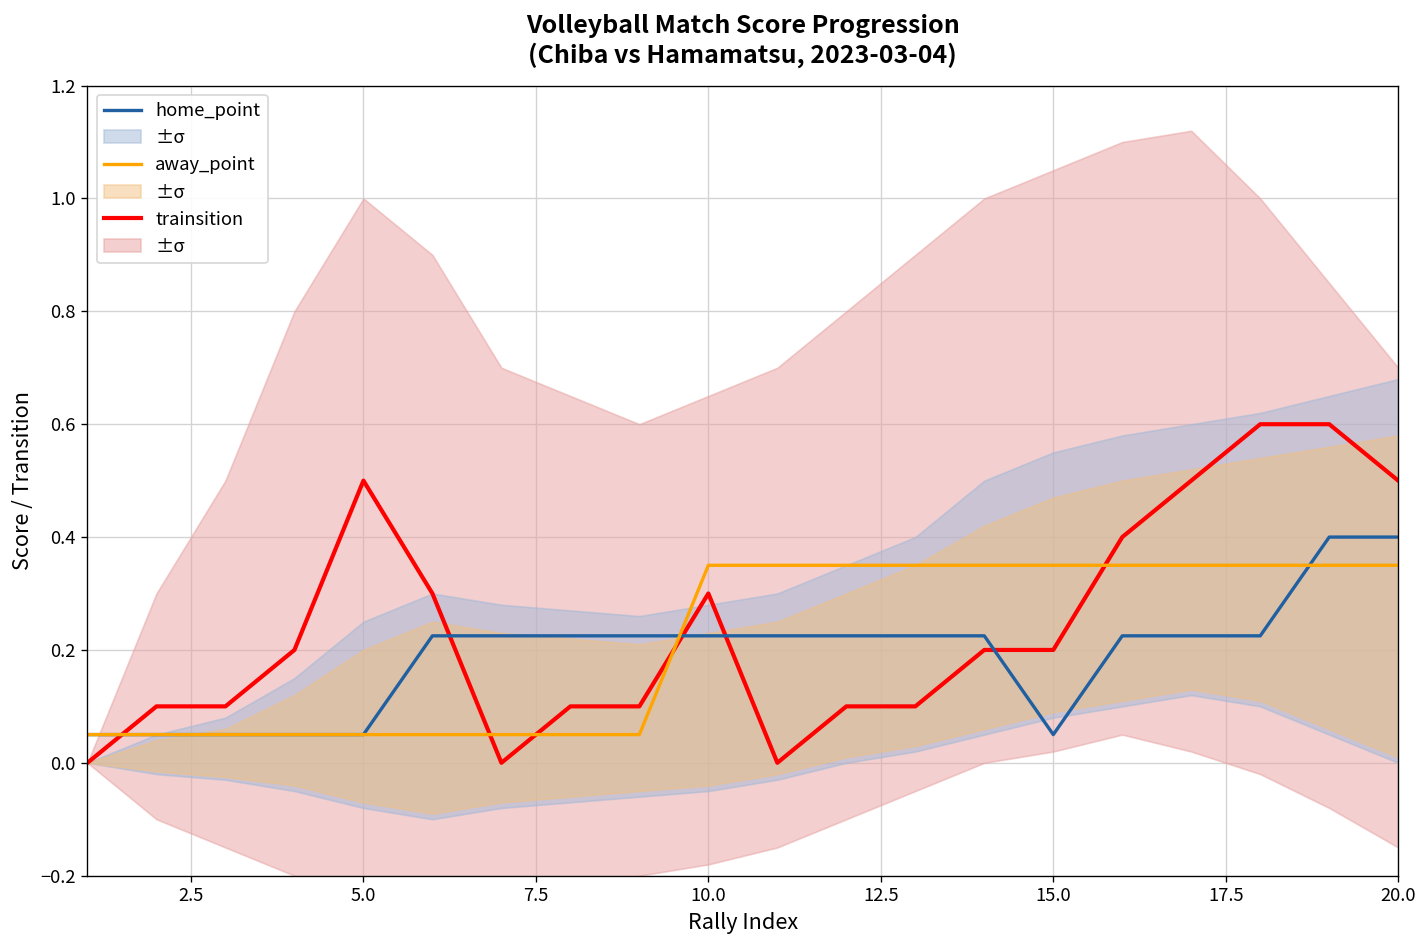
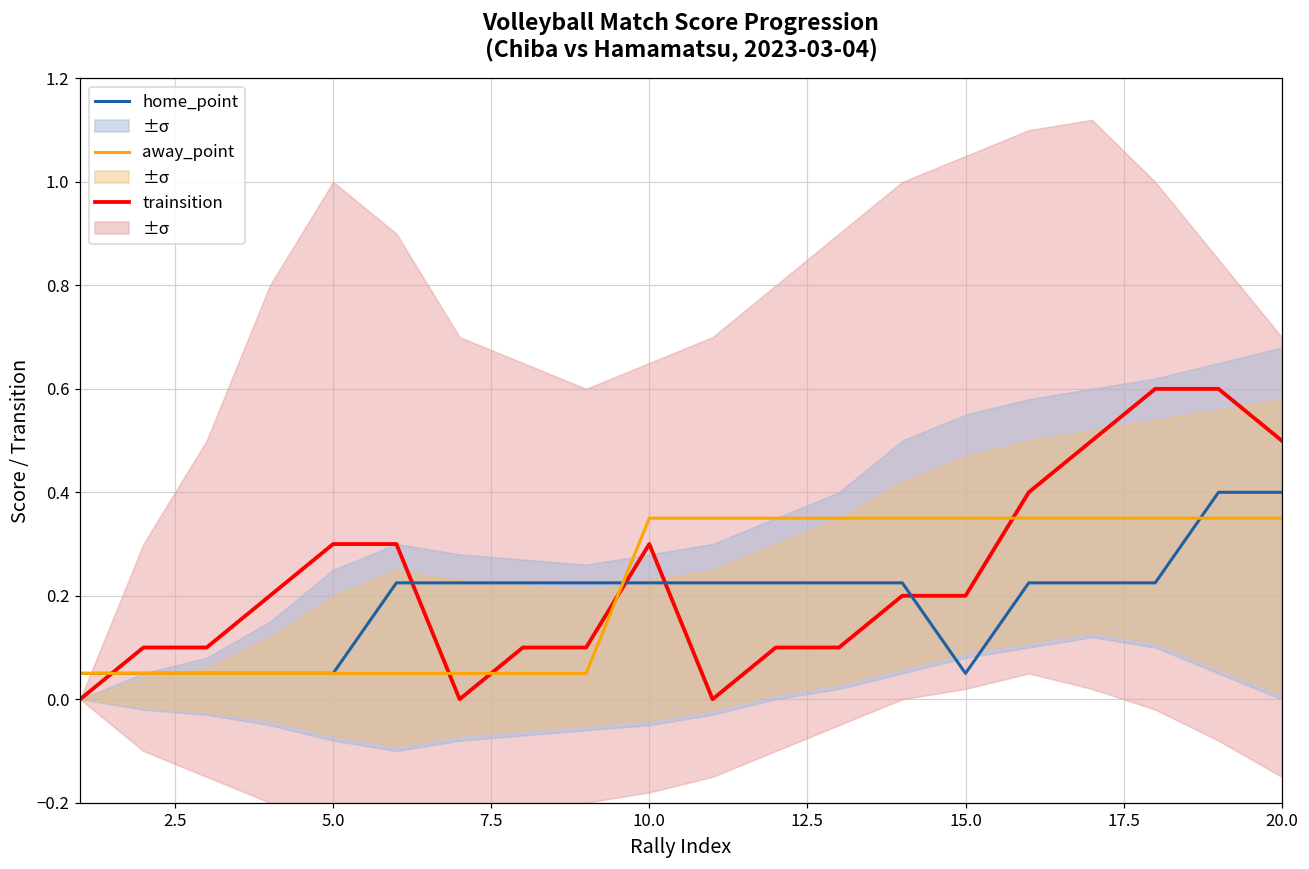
  {
    "trainsition": {
-     "5.0": 0.50,
+     "5.0": 0.30,
      "10.0": 0.30,
      "15.0": 0.20,
      "20.0": 0.50
    },
    "home_point": {
      "15.0": 0.05,
      "20.0": 0.40
    },
    "away_point": {
      "10.0": 0.35,
      "15.0": 0.35,
      "20.0": 0.35
    }
  }
